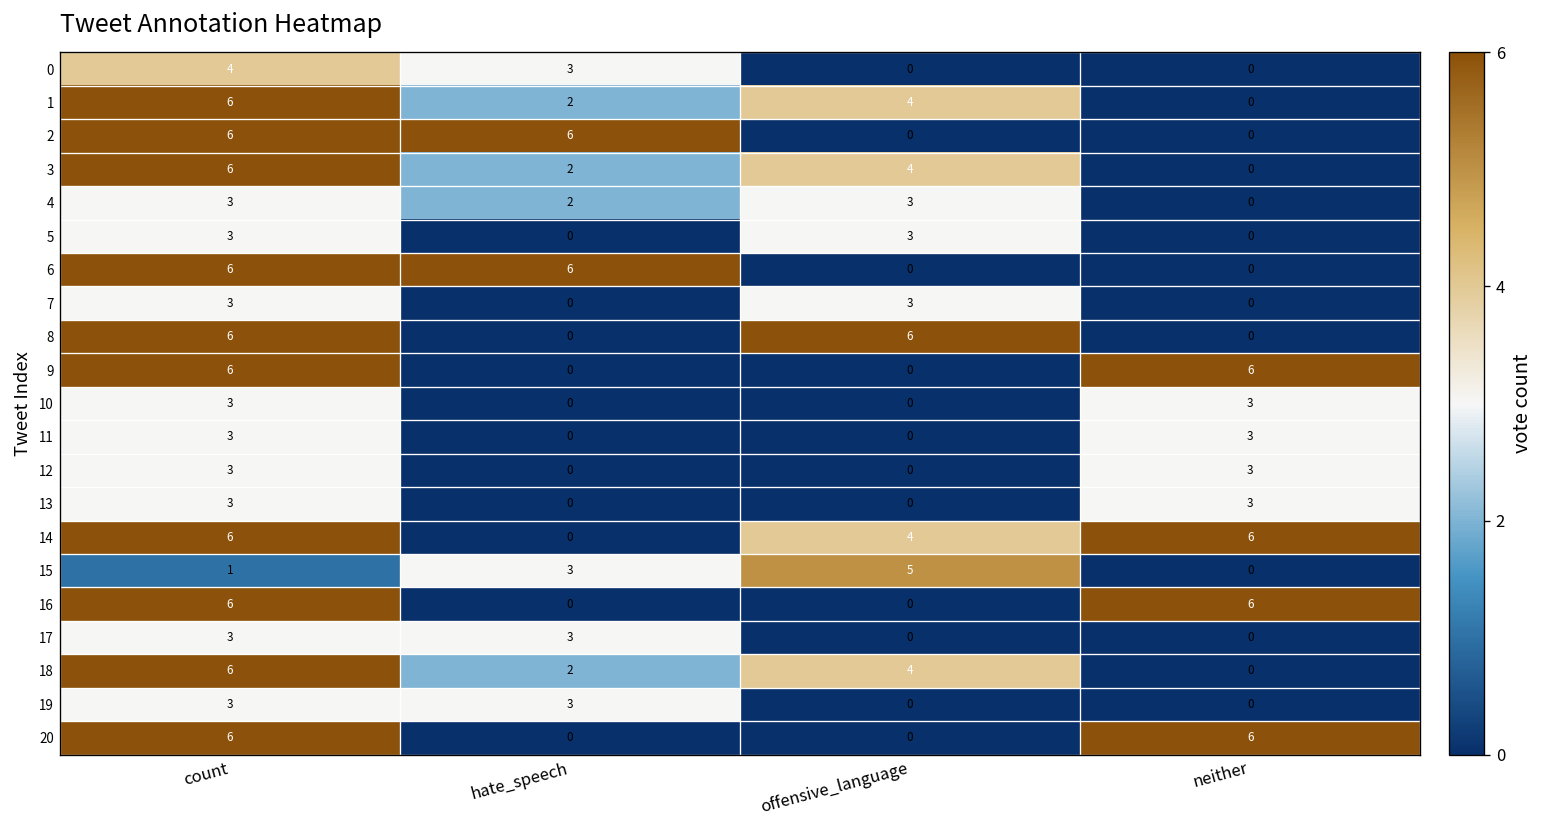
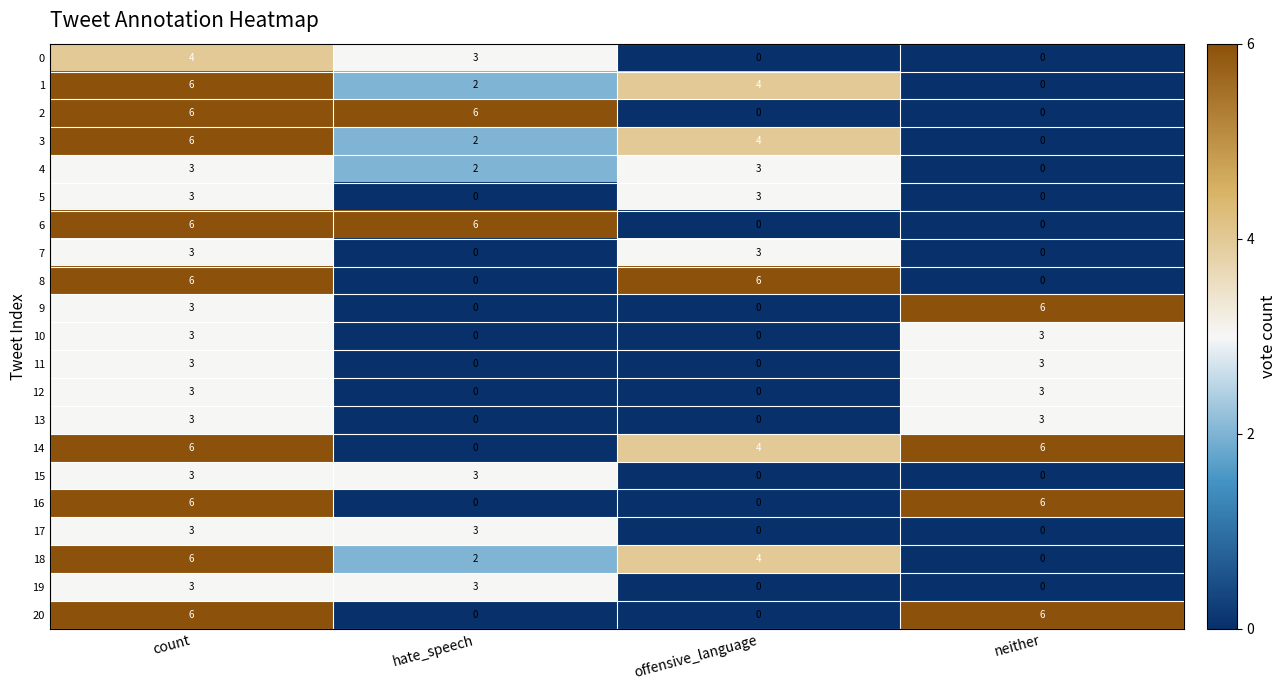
  {
    "0": {
      "count": 4,
      "hate_speech": 3,
      "offensive_language": 0,
      "neither": 0
    },
    "1": {
      "count": 6,
      "hate_speech": 2,
      "offensive_language": 4,
      "neither": 0
    },
    "2": {
      "count": 6,
      "hate_speech": 6,
      "offensive_language": 0,
      "neither": 0
    },
    "3": {
      "count": 6,
      "hate_speech": 2,
      "offensive_language": 4,
      "neither": 0
    },
    "4": {
      "count": 3,
      "hate_speech": 2,
      "offensive_language": 3,
      "neither": 0
    },
    "5": {
      "count": 3,
      "hate_speech": 0,
      "offensive_language": 3,
      "neither": 0
    },
    "6": {
      "count": 6,
      "hate_speech": 6,
      "offensive_language": 0,
      "neither": 0
    },
    "7": {
      "count": 3,
      "hate_speech": 0,
      "offensive_language": 3,
      "neither": 0
    },
    "8": {
      "count": 6,
      "hate_speech": 0,
      "offensive_language": 6,
      "neither": 0
    },
    "9": {
-     "count": 6,
+     "count": 3,
      "hate_speech": 0,
      "offensive_language": 0,
      "neither": 6
    },
    "10": {
      "count": 3,
      "hate_speech": 0,
      "offensive_language": 0,
      "neither": 3
    },
    "11": {
      "count": 3,
      "hate_speech": 0,
      "offensive_language": 0,
      "neither": 3
    },
    "12": {
      "count": 3,
      "hate_speech": 0,
      "offensive_language": 0,
      "neither": 3
    },
    "13": {
      "count": 3,
      "hate_speech": 0,
      "offensive_language": 0,
      "neither": 3
    },
    "14": {
      "count": 6,
      "hate_speech": 0,
      "offensive_language": 4,
      "neither": 6
    },
    "15": {
-     "count": 1,
+     "count": 3,
      "hate_speech": 3,
-     "offensive_language": 5,
+     "offensive_language": 0,
      "neither": 0
    },
    "16": {
      "count": 6,
      "hate_speech": 0,
      "offensive_language": 0,
      "neither": 6
    },
    "17": {
      "count": 3,
      "hate_speech": 3,
      "offensive_language": 0,
      "neither": 0
    },
    "18": {
      "count": 6,
      "hate_speech": 2,
      "offensive_language": 4,
      "neither": 0
    },
    "19": {
      "count": 3,
      "hate_speech": 3,
      "offensive_language": 0,
      "neither": 0
    },
    "20": {
      "count": 6,
      "hate_speech": 0,
      "offensive_language": 0,
      "neither": 6
    }
  }
